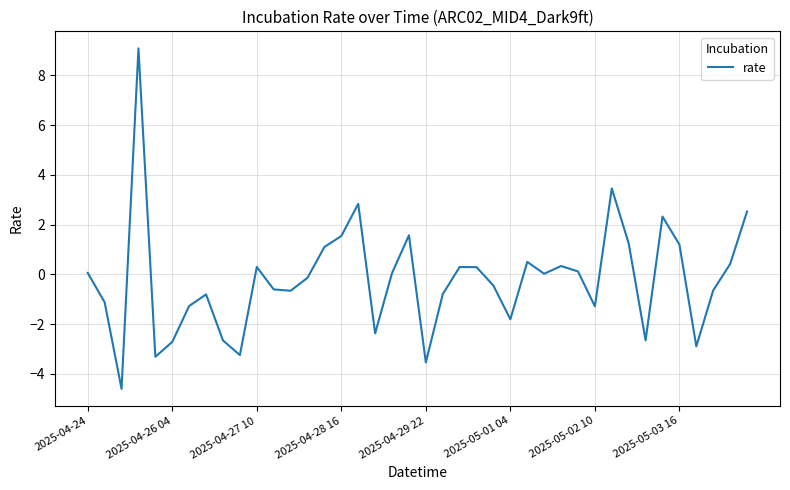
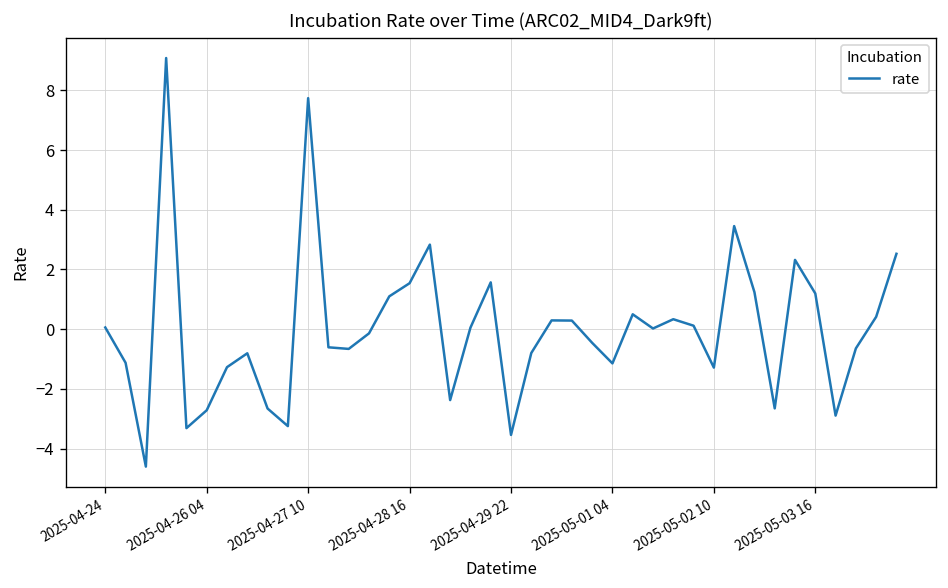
  {
    "2025-04-24": 0.1,
    "2025-04-26 04": -2.7,
-   "2025-04-27 10": 0.3,
+   "2025-04-27 10": 7.7,
    "2025-04-28 16": 1.5,
    "2025-04-29 22": -3.5,
-   "2025-05-01 04": -1.8,
+   "2025-05-01 04": -1.1,
    "2025-05-02 10": -1.3,
    "2025-05-03 16": 1.2
  }
